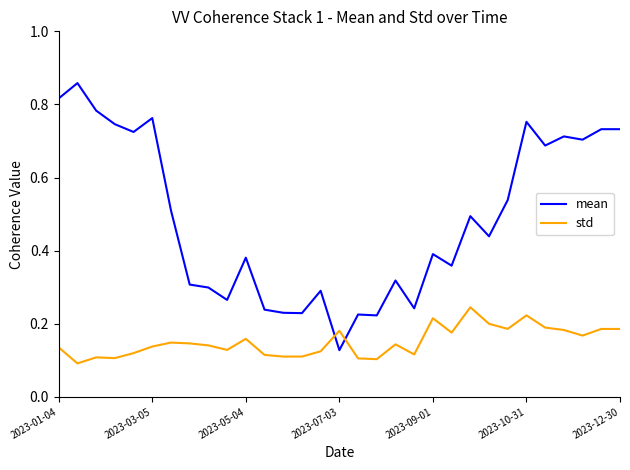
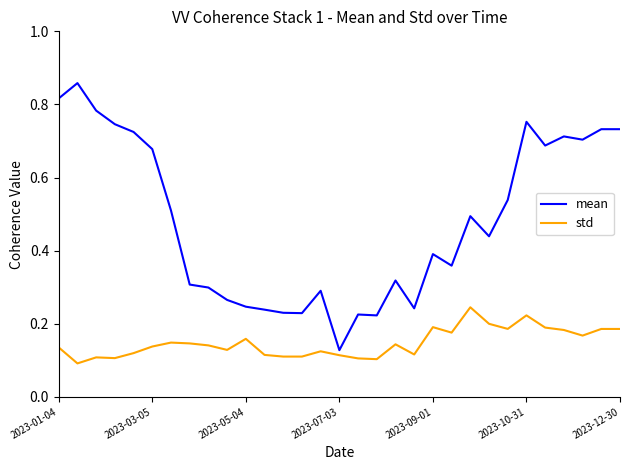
  {
    "mean": {
      "2023-01-04": 0.82,
-     "2023-03-05": 0.76,
-     "2023-05-04": 0.38,
+     "2023-03-05": 0.68,
+     "2023-05-04": 0.25,
      "2023-07-03": 0.13,
      "2023-09-01": 0.39,
      "2023-10-31": 0.75,
      "2023-12-30": 0.73
    },
    "std": {
      "2023-01-04": 0.14,
      "2023-03-05": 0.14,
      "2023-05-04": 0.16,
-     "2023-07-03": 0.18,
-     "2023-09-01": 0.22,
+     "2023-07-03": 0.11,
+     "2023-09-01": 0.19,
      "2023-10-31": 0.22,
      "2023-12-30": 0.19
    }
  }
